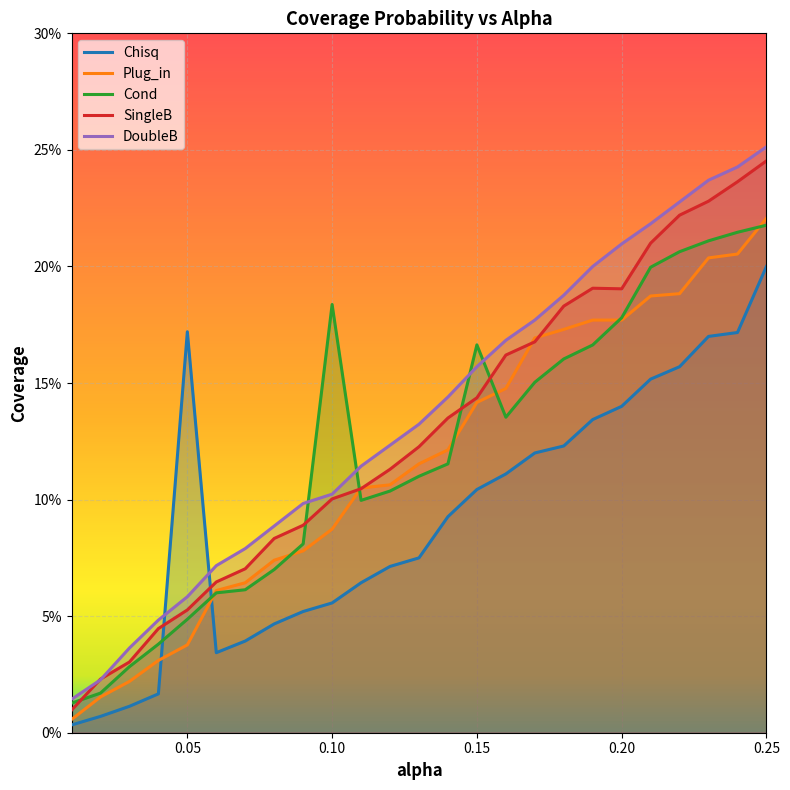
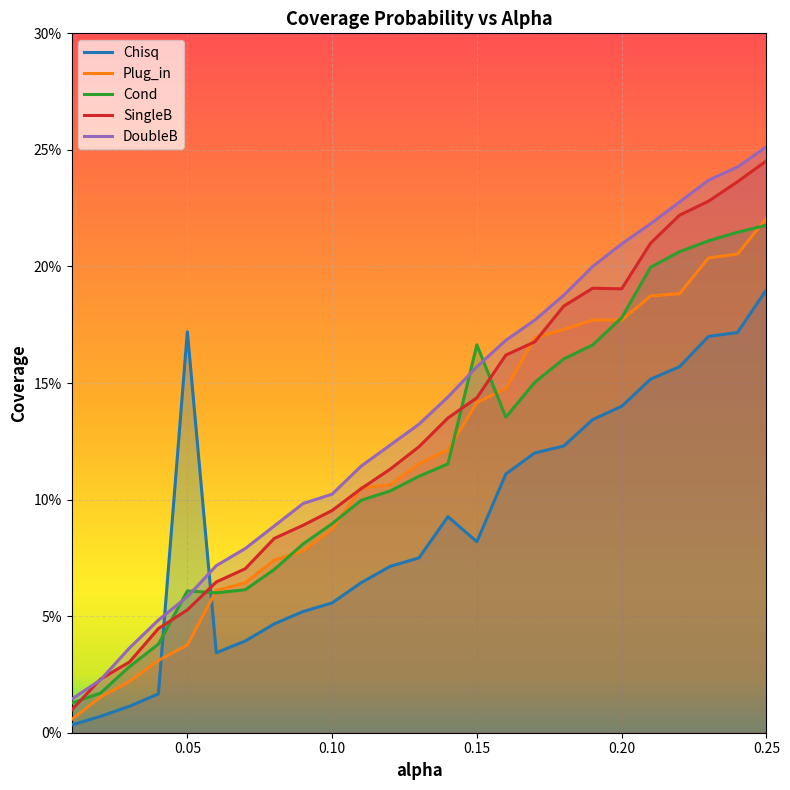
  {
    "Chisq": {
      "0.05": "17.2%",
      "0.10": "5.6%",
-     "0.15": "10.4%",
+     "0.15": "8.2%",
      "0.20": "14.0%",
-     "0.25": "20.0%"
+     "0.25": "19.0%"
    },
    "Plug_in": {
      "0.05": "3.8%",
      "0.10": "8.7%",
      "0.15": "14.2%",
      "0.25": "22.1%"
    },
    "Cond": {
-     "0.05": "4.9%",
-     "0.10": "18.4%",
+     "0.05": "6.1%",
+     "0.10": "9.0%",
      "0.15": "16.6%",
      "0.25": "21.8%"
    },
    "SingleB": {
      "0.05": "5.3%",
-     "0.10": "10.0%",
+     "0.10": "9.5%",
      "0.15": "14.4%",
      "0.20": "19.0%",
      "0.25": "24.5%"
    },
    "DoubleB": {
      "0.05": "5.8%",
      "0.10": "10.2%",
      "0.15": "15.7%",
      "0.20": "21.0%",
      "0.25": "25.1%"
    }
  }
